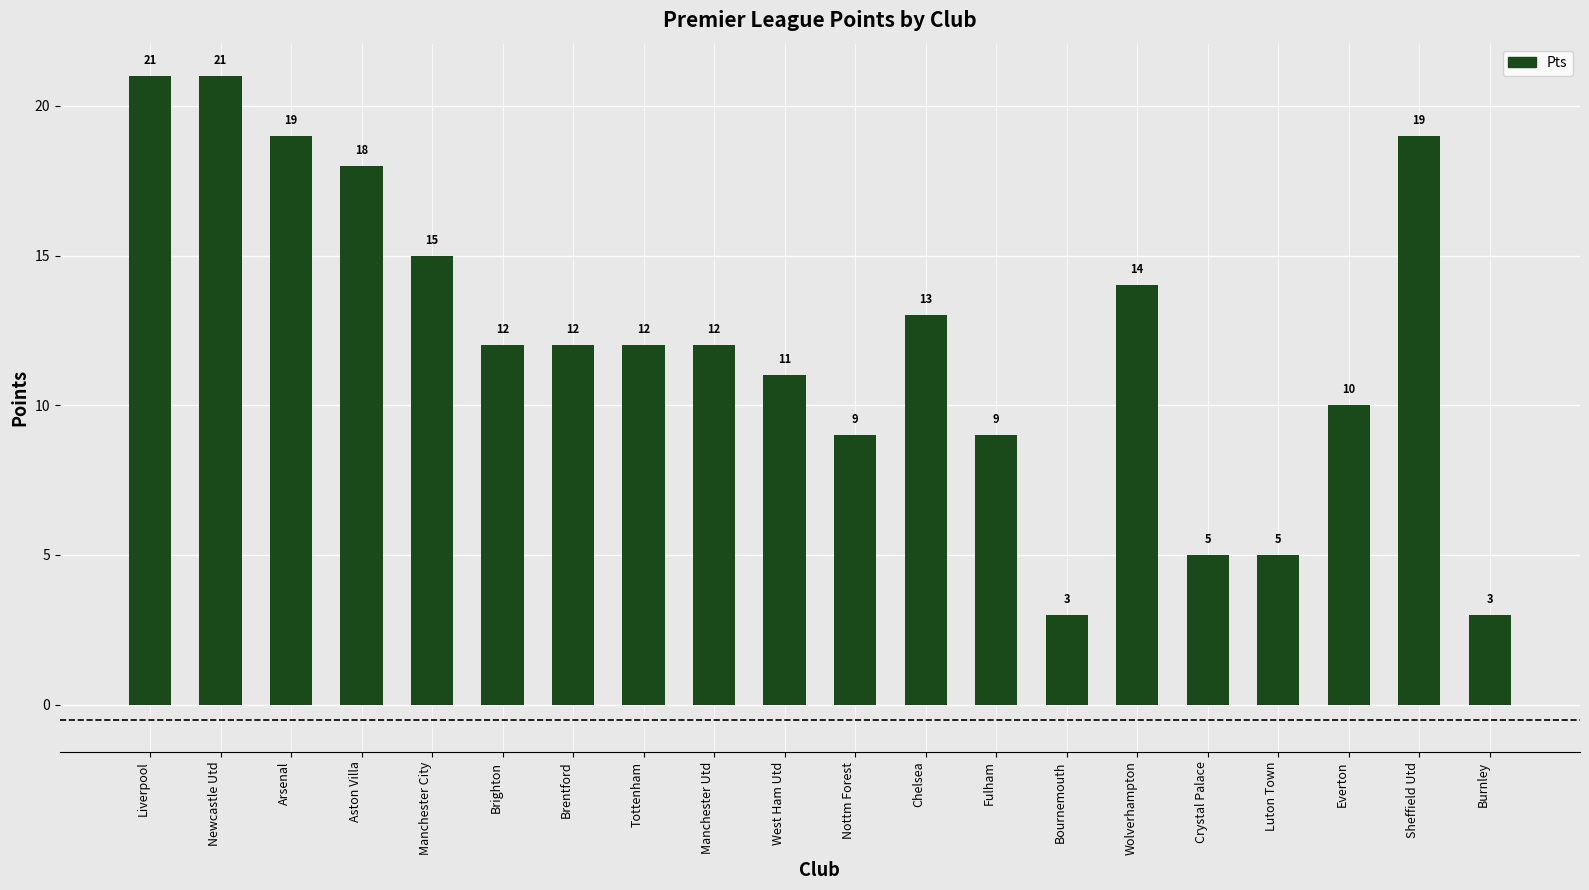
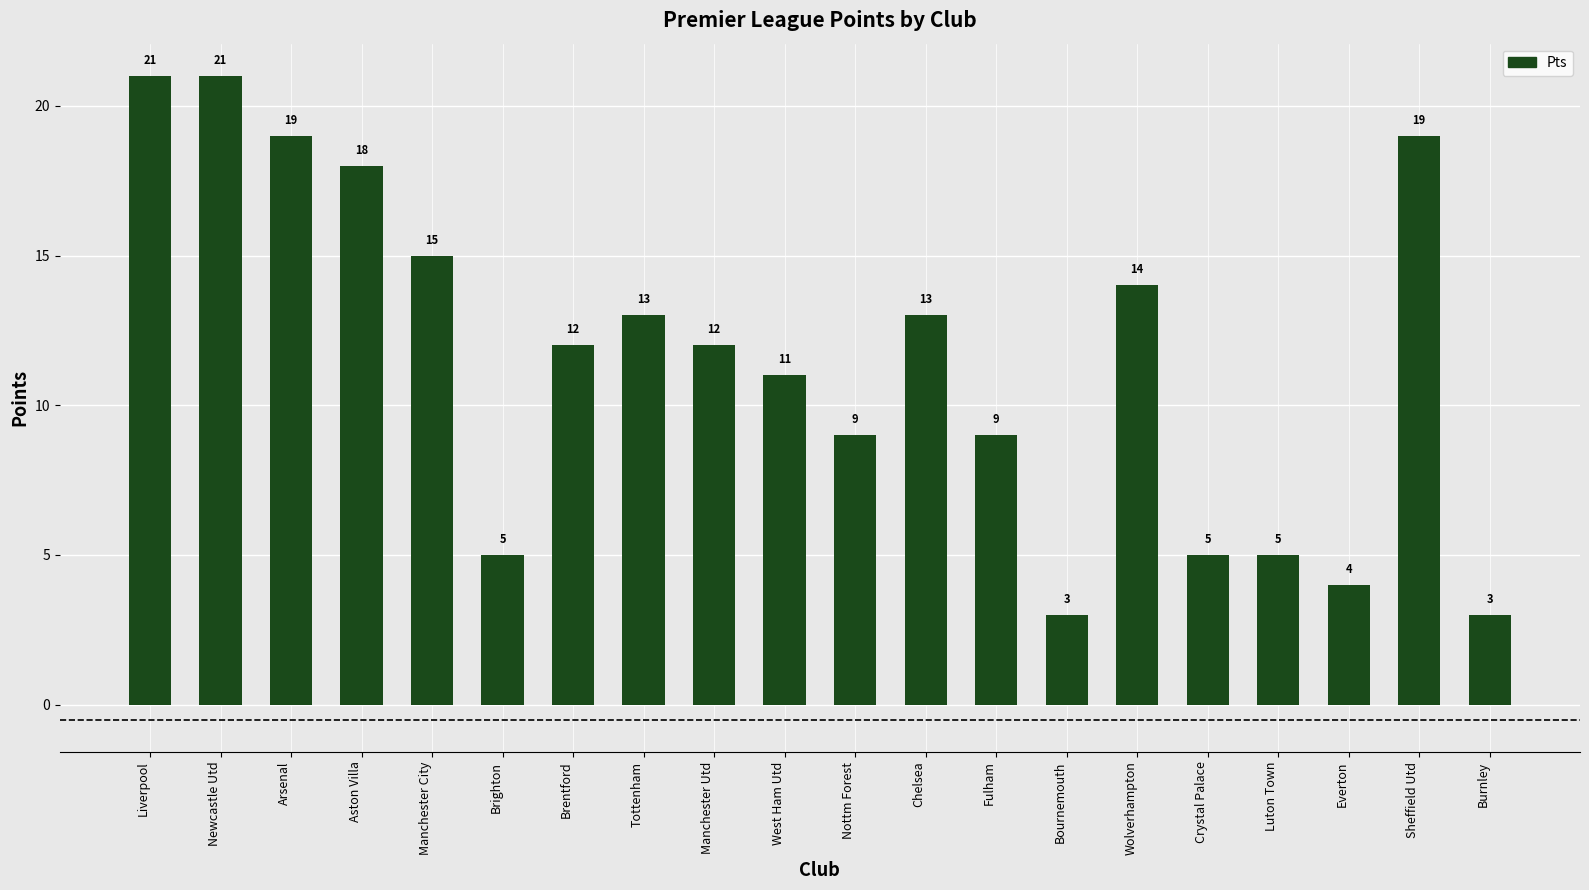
  {
    "Liverpool": 21,
    "Newcastle Utd": 21,
    "Arsenal": 19,
    "Aston Villa": 18,
    "Manchester City": 15,
-   "Brighton": 12,
+   "Brighton": 5,
    "Brentford": 12,
-   "Tottenham": 12,
+   "Tottenham": 13,
    "Manchester Utd": 12,
    "West Ham Utd": 11,
    "Nottm Forest": 9,
    "Chelsea": 13,
    "Fulham": 9,
    "Bournemouth": 3,
    "Wolverhampton": 14,
    "Crystal Palace": 5,
    "Luton Town": 5,
-   "Everton": 10,
+   "Everton": 4,
    "Sheffield Utd": 19,
    "Burnley": 3
  }
